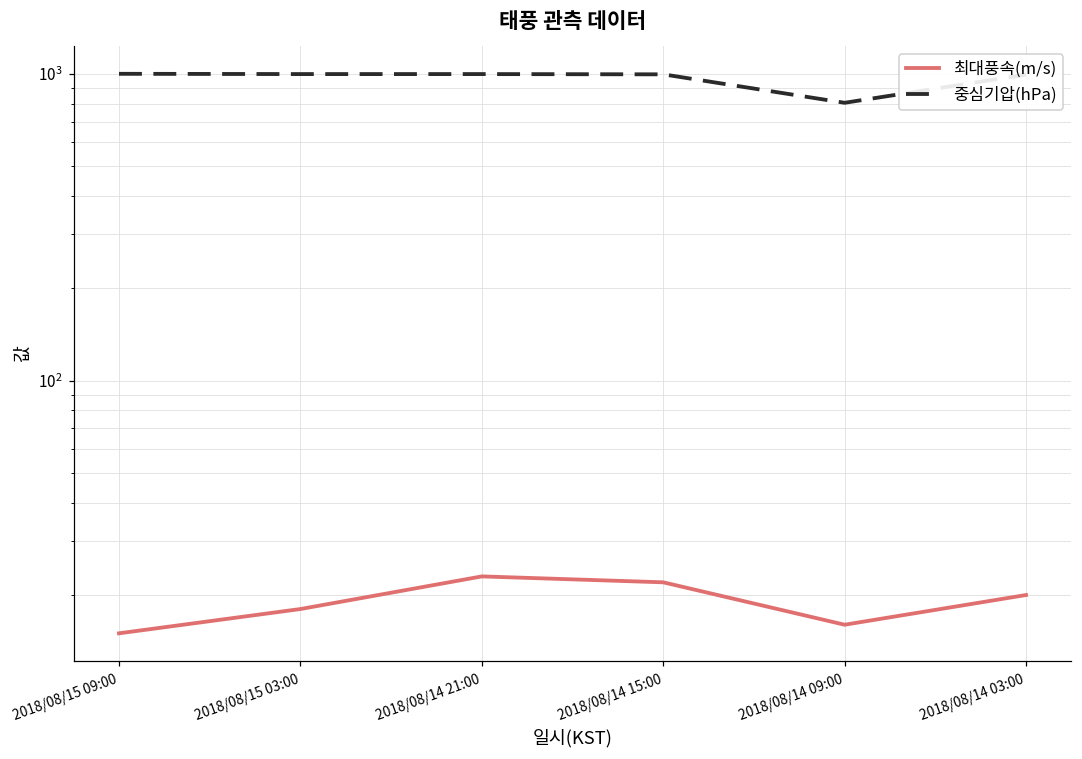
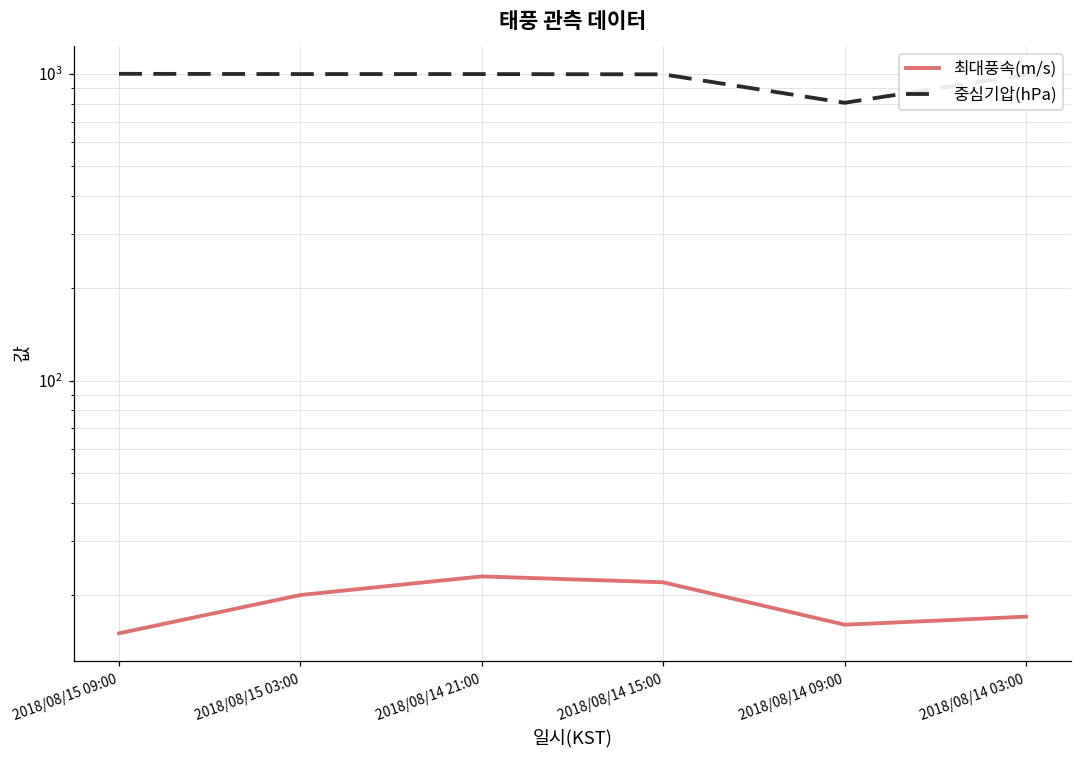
  {
    "최대풍속(m/s)": {
      "2018/08/15 09:00": 15,
-     "2018/08/15 03:00": 18,
+     "2018/08/15 03:00": 20,
      "2018/08/14 21:00": 23,
      "2018/08/14 15:00": 22,
      "2018/08/14 09:00": 16,
-     "2018/08/14 03:00": 20
+     "2018/08/14 03:00": 17
    },
    "중심기압(hPa)": {
      "2018/08/15 09:00": 1000,
      "2018/08/15 03:00": 1000,
      "2018/08/14 21:00": 1000,
      "2018/08/14 15:00": 1000,
      "2018/08/14 09:00": 810
    }
  }
